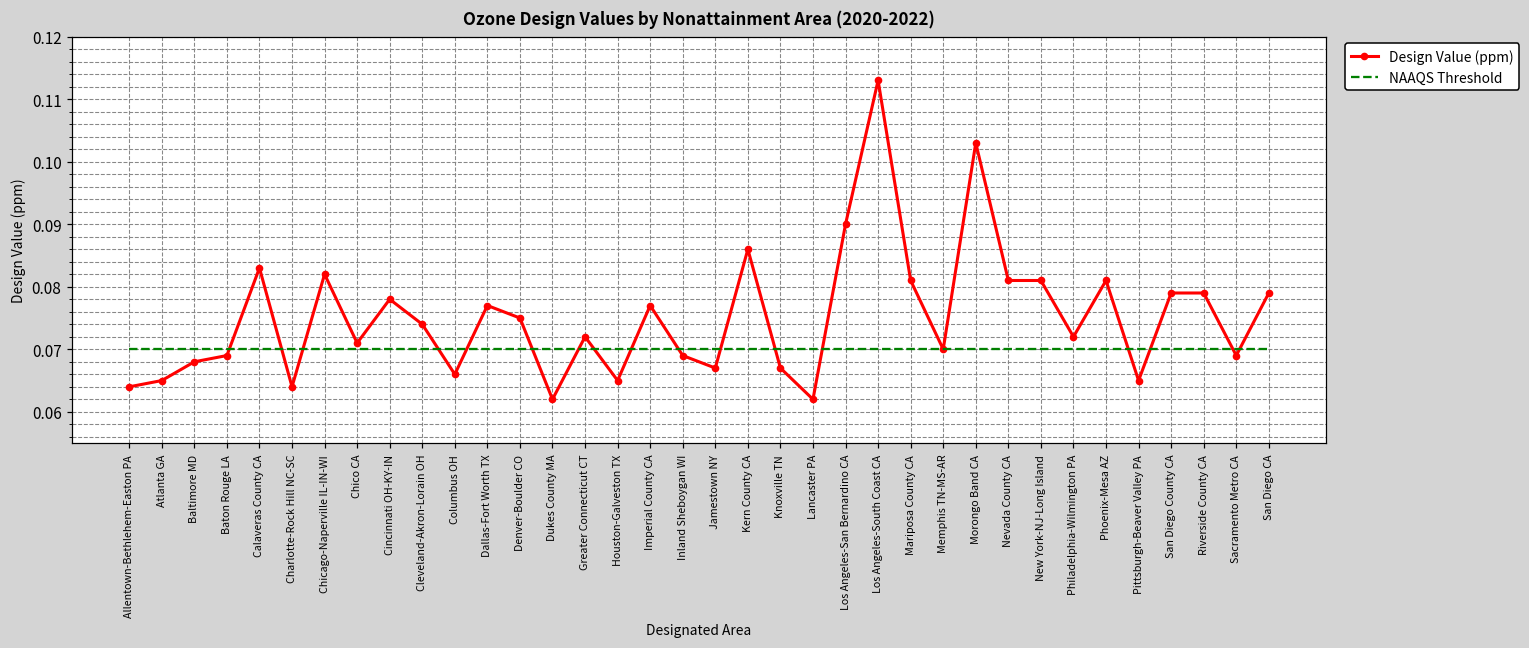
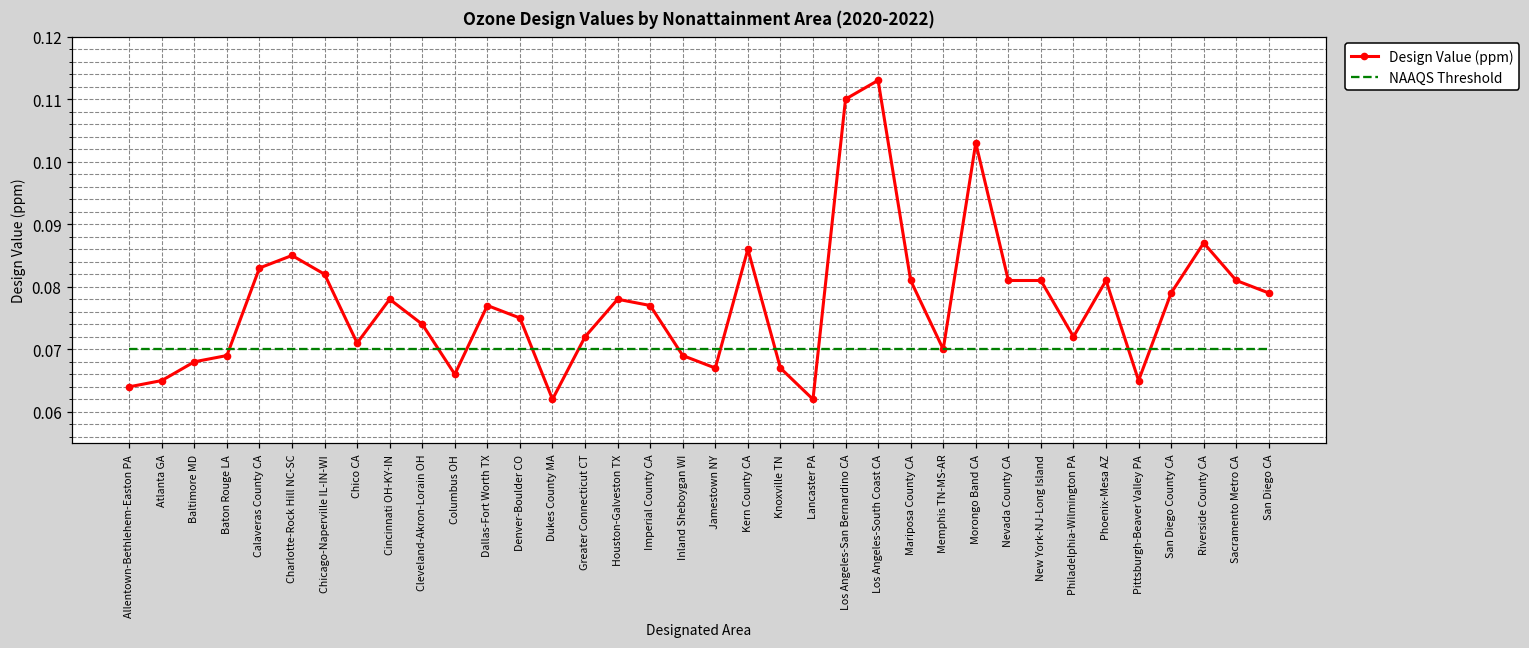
  {
    "Design Value (ppm)": {
      "Allentown-Bethlehem-Easton PA": 0.064,
      "Atlanta GA": 0.065,
      "Baltimore MD": 0.068,
      "Baton Rouge LA": 0.069,
      "Calaveras County CA": 0.083,
-     "Charlotte-Rock Hill NC-SC": 0.064,
+     "Charlotte-Rock Hill NC-SC": 0.085,
      "Chicago-Naperville IL-IN-WI": 0.082,
      "Chico CA": 0.071,
      "Cincinnati OH-KY-IN": 0.078,
      "Cleveland-Akron-Lorain OH": 0.074,
      "Columbus OH": 0.066,
      "Dallas-Fort Worth TX": 0.077,
      "Denver-Boulder CO": 0.075,
      "Dukes County MA": 0.062,
      "Greater Connecticut CT": 0.072,
-     "Houston-Galveston TX": 0.065,
+     "Houston-Galveston TX": 0.078,
      "Imperial County CA": 0.077,
      "Inland Sheboygan WI": 0.069,
      "Jamestown NY": 0.067,
      "Kern County CA": 0.086,
      "Knoxville TN": 0.067,
      "Lancaster PA": 0.062,
-     "Los Angeles-San Bernardino CA": 0.09,
+     "Los Angeles-San Bernardino CA": 0.11,
      "Los Angeles-South Coast CA": 0.113,
      "Mariposa County CA": 0.081,
      "Morongo Band CA": 0.103,
      "Nevada County CA": 0.081,
      "New York-NJ-Long Island": 0.081,
      "Philadelphia-Wilmington PA": 0.072,
      "Phoenix-Mesa AZ": 0.081,
      "Pittsburgh-Beaver Valley PA": 0.065,
      "San Diego County CA": 0.079,
-     "Riverside County CA": 0.079,
-     "Sacramento Metro CA": 0.069,
+     "Riverside County CA": 0.087,
+     "Sacramento Metro CA": 0.081,
      "San Diego CA": 0.079
    },
    "NAAQS Threshold": {
      "Allentown-Bethlehem-Easton PA": 0.070,
      "Atlanta GA": 0.070,
      "Baltimore MD": 0.070,
      "Baton Rouge LA": 0.070,
      "Calaveras County CA": 0.070,
      "Charlotte-Rock Hill NC-SC": 0.070,
      "Chicago-Naperville IL-IN-WI": 0.070,
      "Chico CA": 0.070,
      "Cincinnati OH-KY-IN": 0.070,
      "Cleveland-Akron-Lorain OH": 0.070,
      "Columbus OH": 0.070,
      "Dallas-Fort Worth TX": 0.070,
      "Denver-Boulder CO": 0.070,
      "Dukes County MA": 0.070,
      "Greater Connecticut CT": 0.070,
      "Houston-Galveston TX": 0.070,
      "Imperial County CA": 0.070,
      "Inland Sheboygan WI": 0.070,
      "Jamestown NY": 0.070,
      "Kern County CA": 0.070,
      "Knoxville TN": 0.070,
      "Lancaster PA": 0.070,
      "Los Angeles-San Bernardino CA": 0.070,
      "Los Angeles-South Coast CA": 0.070,
      "Mariposa County CA": 0.070,
      "Morongo Band CA": 0.070,
      "Nevada County CA": 0.070,
      "New York-NJ-Long Island": 0.070,
      "Philadelphia-Wilmington PA": 0.070,
      "Phoenix-Mesa AZ": 0.070,
      "Pittsburgh-Beaver Valley PA": 0.070,
      "San Diego County CA": 0.070,
      "Riverside County CA": 0.070,
      "Sacramento Metro CA": 0.070,
      "San Diego CA": 0.070
    }
  }
